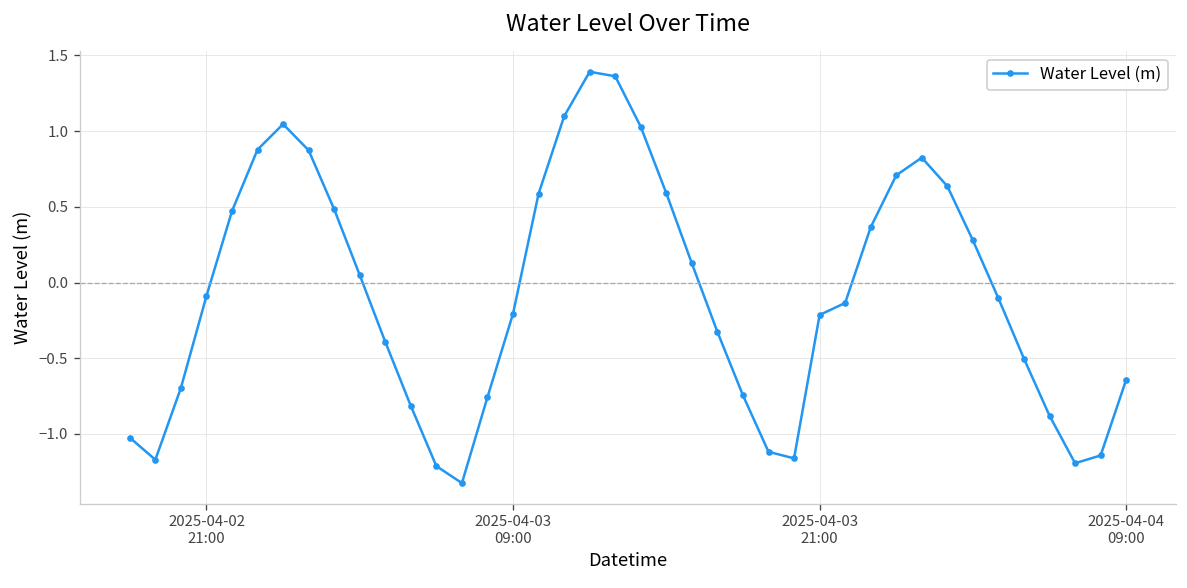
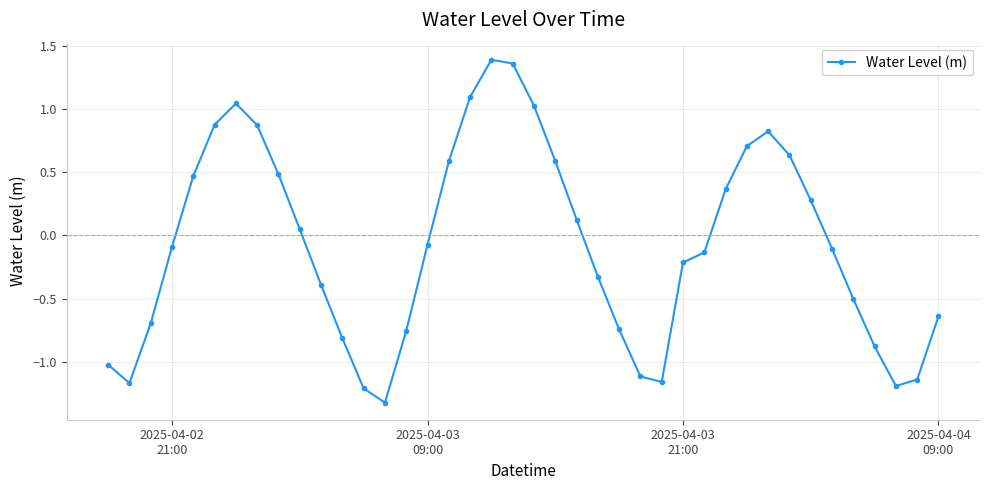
  {
    "2025-04-02 21:00": -0.09,
-   "2025-04-03 09:00": -0.21,
+   "2025-04-03 09:00": -0.07,
    "2025-04-03 21:00": -0.21,
    "2025-04-04 09:00": -0.64
  }
